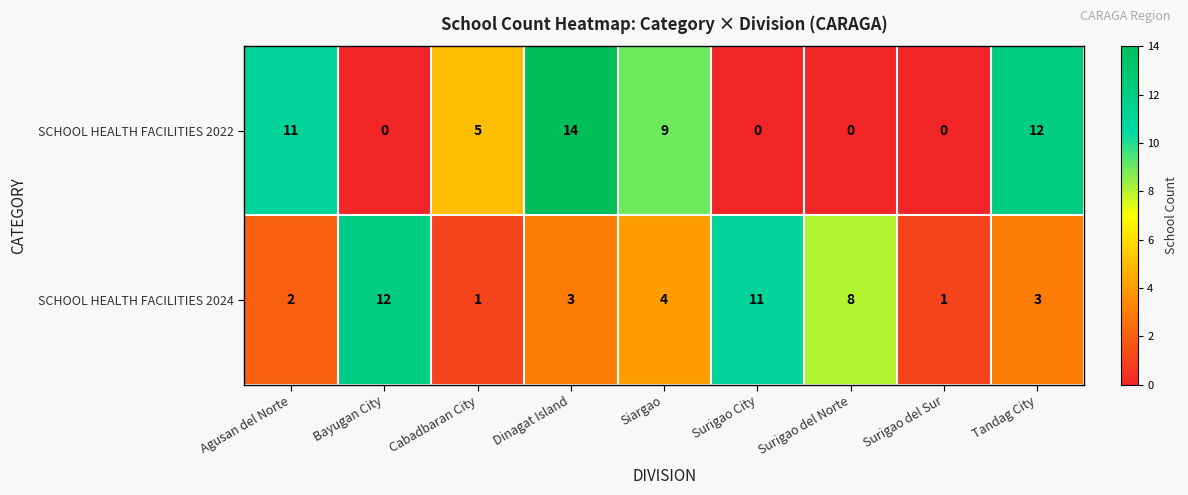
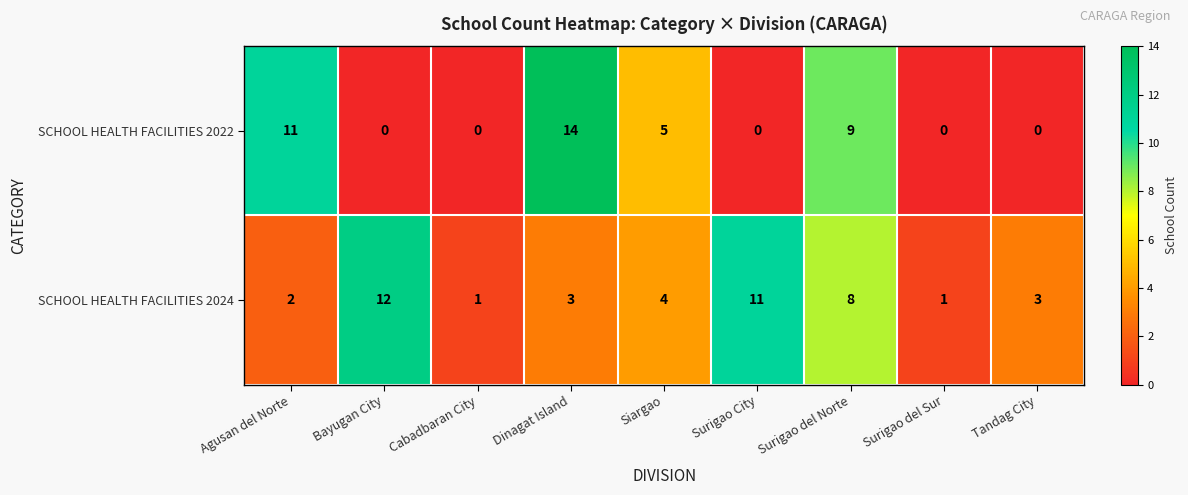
  {
    "SCHOOL HEALTH FACILITIES 2022": {
      "Agusan del Norte": 11,
      "Bayugan City": 0,
-     "Cabadbaran City": 5,
+     "Cabadbaran City": 0,
      "Dinagat Island": 14,
-     "Siargao": 9,
+     "Siargao": 5,
      "Surigao City": 0,
-     "Surigao del Norte": 0,
+     "Surigao del Norte": 9,
      "Surigao del Sur": 0,
-     "Tandag City": 12
+     "Tandag City": 0
    },
    "SCHOOL HEALTH FACILITIES 2024": {
      "Agusan del Norte": 2,
      "Bayugan City": 12,
      "Cabadbaran City": 1,
      "Dinagat Island": 3,
      "Siargao": 4,
      "Surigao City": 11,
      "Surigao del Norte": 8,
      "Surigao del Sur": 1,
      "Tandag City": 3
    }
  }
